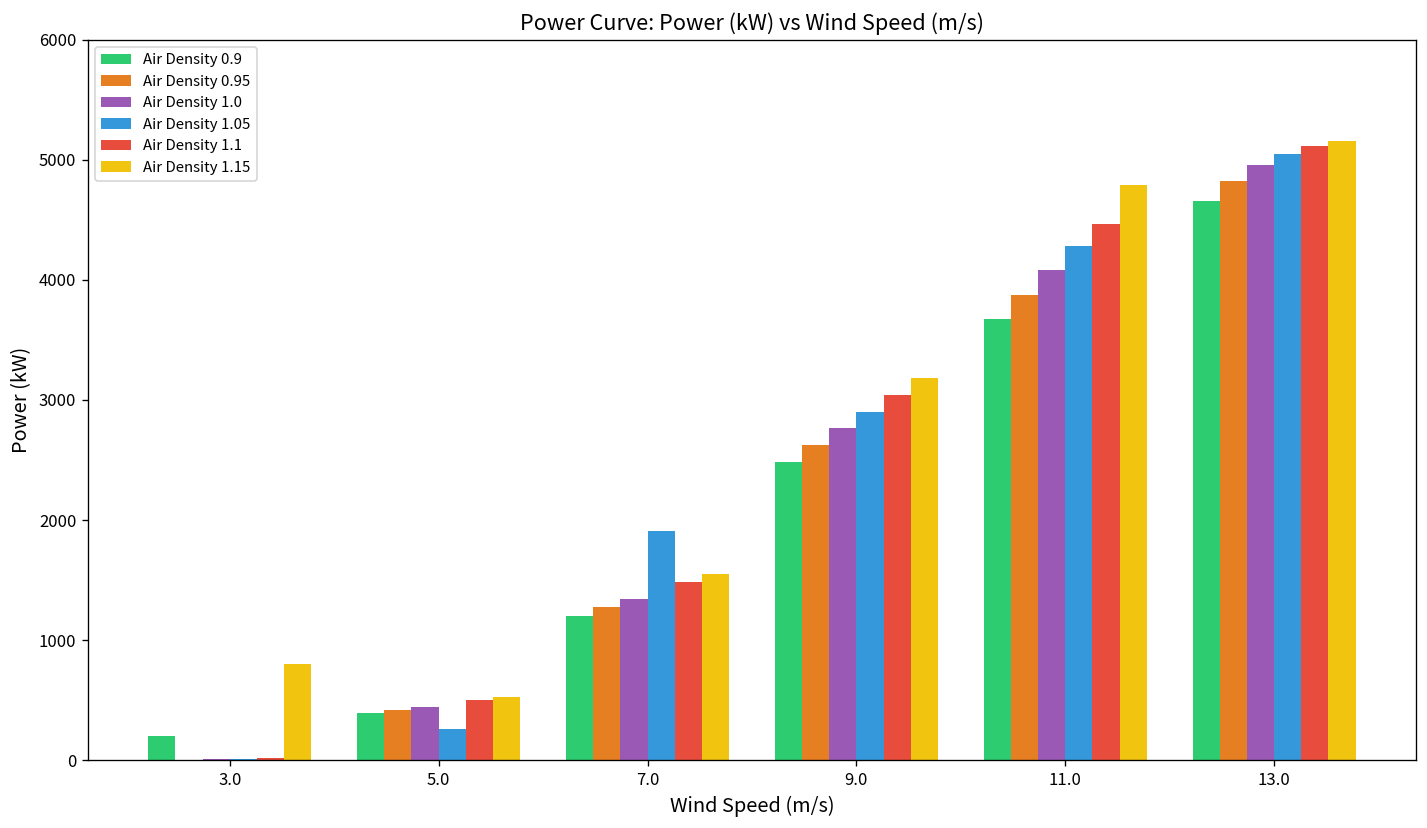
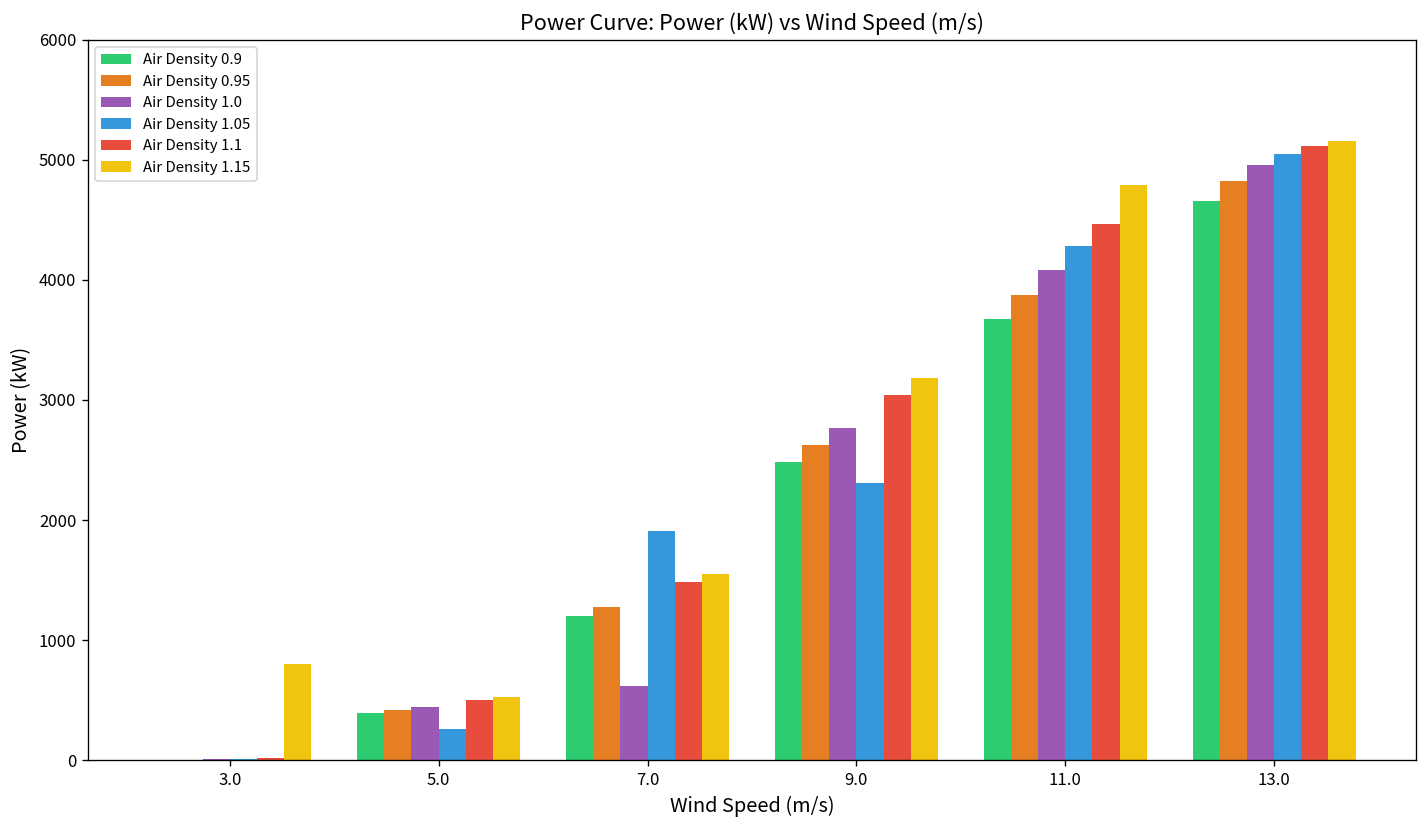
  {
    "Air Density 0.9": {
-     "3.0": 200,
+     "3.0": 0,
      "5.0": 400,
      "7.0": 1200,
      "9.0": 2480,
      "11.0": 3670,
      "13.0": 4660
    },
    "Air Density 1.0": {
      "5.0": 450,
-     "7.0": 1340,
+     "7.0": 620,
      "9.0": 2760,
      "11.0": 4080,
      "13.0": 4950
    },
    "Air Density 1.05": {
      "5.0": 260,
      "7.0": 1910,
-     "9.0": 2900,
+     "9.0": 2310,
      "11.0": 4280,
      "13.0": 5050
    },
    "Air Density 1.15": {
      "3.0": 800,
      "5.0": 520,
      "7.0": 1550,
      "9.0": 3180,
      "11.0": 4790,
      "13.0": 5150
    }
  }
